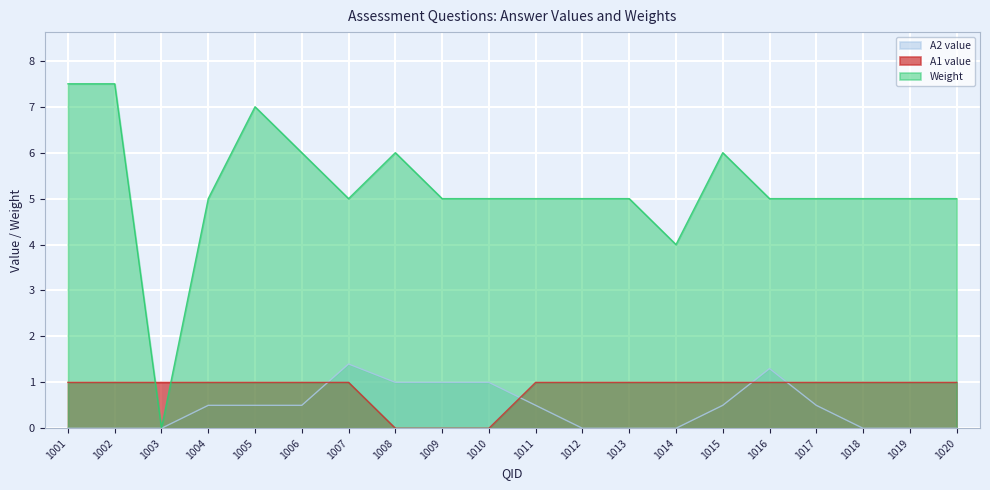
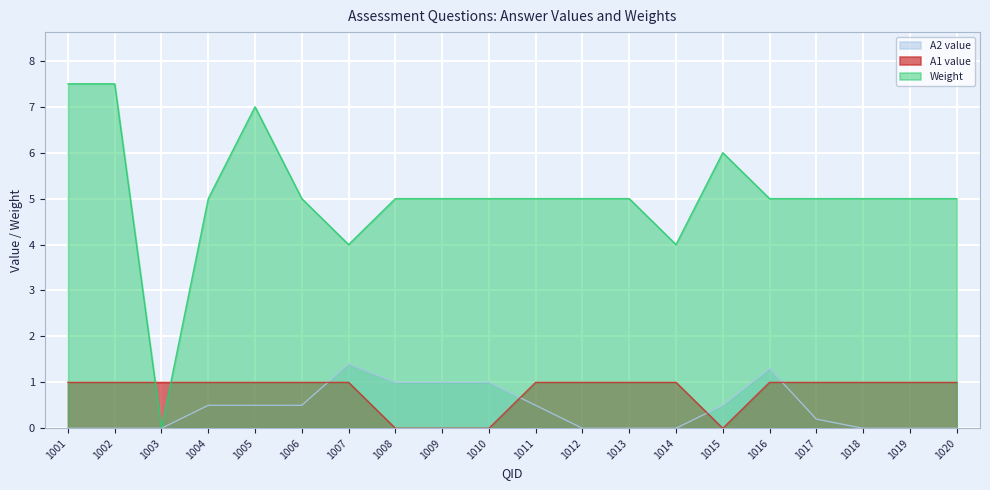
  {
    "A2 value": {
      "1001": 0.0,
      "1002": 0.0,
      "1004": 0.5,
      "1005": 0.5,
      "1006": 0.5,
      "1007": 1.4,
      "1008": 1.0,
      "1009": 1.0,
      "1010": 1.0,
      "1011": 0.5,
      "1012": 0.0,
      "1013": 0.0,
      "1014": 0.0,
      "1015": 0.5,
      "1016": 1.3,
-     "1017": 0.5,
+     "1017": 0.2,
      "1018": 0.0,
      "1019": 0.0,
      "1020": 0.0
    },
    "A1 value": {
      "1001": 1,
      "1002": 1,
      "1003": 1,
      "1004": 1,
      "1005": 1,
      "1006": 1,
      "1007": 1,
      "1008": 0,
      "1009": 0,
      "1010": 0,
      "1011": 1,
      "1012": 1,
      "1013": 1,
      "1014": 1,
-     "1015": 1,
+     "1015": 0,
      "1016": 1,
      "1017": 1,
      "1018": 1,
      "1019": 1,
      "1020": 1
    },
    "Weight": {
      "1001": 7.5,
      "1002": 7.5,
      "1004": 5,
      "1005": 7,
-     "1006": 6,
-     "1007": 5,
-     "1008": 6,
+     "1006": 5,
+     "1007": 4,
+     "1008": 5,
      "1009": 5,
      "1010": 5,
      "1011": 5,
      "1012": 5,
      "1013": 5,
      "1014": 4,
      "1015": 6,
      "1016": 5,
      "1017": 5,
      "1018": 5,
      "1019": 5,
      "1020": 5
    }
  }
